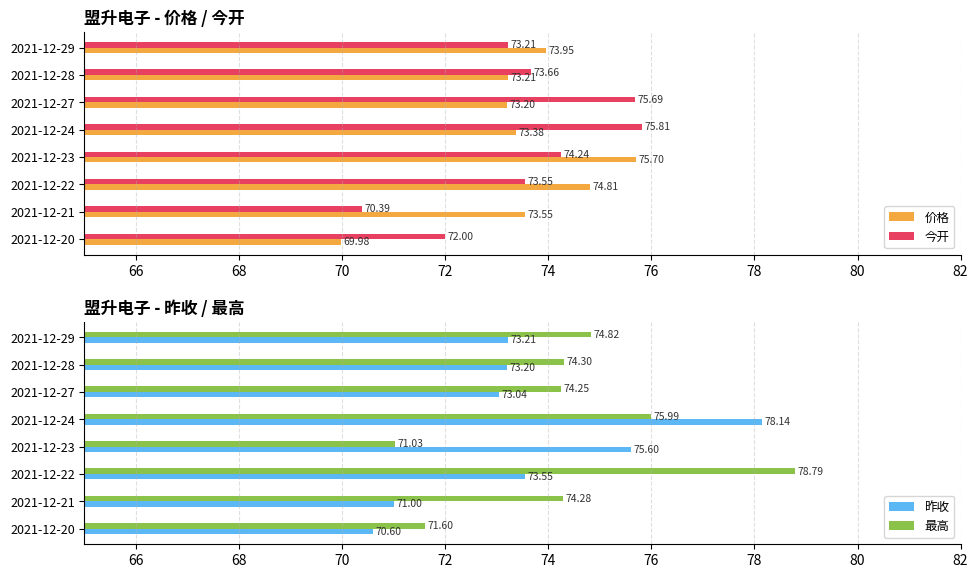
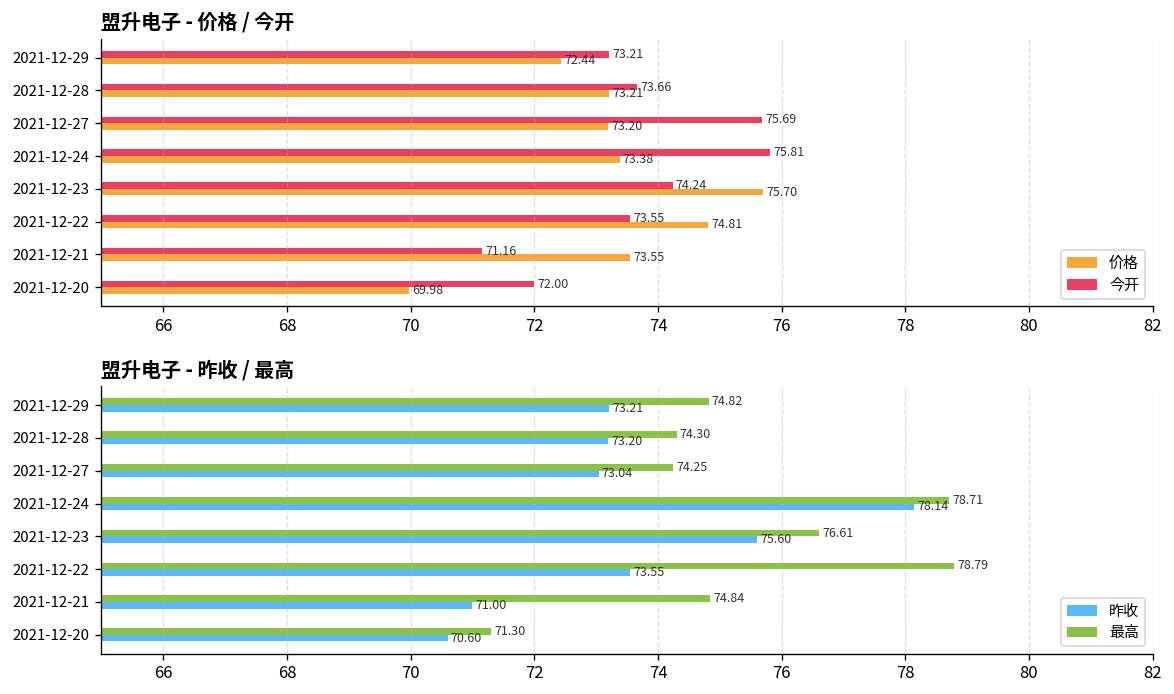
  {
    "盟升电子 - 价格 / 今开": {
      "价格": {
-       "2021-12-29": 73.95,
+       "2021-12-29": 72.44,
        "2021-12-28": 73.21,
        "2021-12-27": 73.20,
        "2021-12-24": 73.38,
        "2021-12-23": 75.70,
        "2021-12-22": 74.81,
        "2021-12-21": 73.55,
        "2021-12-20": 69.98
      },
      "今开": {
        "2021-12-29": 73.21,
        "2021-12-28": 73.66,
        "2021-12-27": 75.69,
        "2021-12-24": 75.81,
        "2021-12-23": 74.24,
        "2021-12-22": 73.55,
-       "2021-12-21": 70.39,
+       "2021-12-21": 71.16,
        "2021-12-20": 72.00
      }
    },
    "盟升电子 - 昨收 / 最高": {
      "昨收": {
        "2021-12-29": 73.21,
        "2021-12-28": 73.20,
        "2021-12-27": 73.04,
        "2021-12-24": 78.14,
        "2021-12-23": 75.60,
        "2021-12-22": 73.55,
        "2021-12-21": 71.00,
        "2021-12-20": 70.60
      },
      "最高": {
        "2021-12-29": 74.82,
        "2021-12-28": 74.30,
        "2021-12-27": 74.25,
-       "2021-12-24": 75.99,
-       "2021-12-23": 71.03,
+       "2021-12-24": 78.71,
+       "2021-12-23": 76.61,
        "2021-12-22": 78.79,
-       "2021-12-21": 74.28,
-       "2021-12-20": 71.60
+       "2021-12-21": 74.84,
+       "2021-12-20": 71.30
      }
    }
  }
